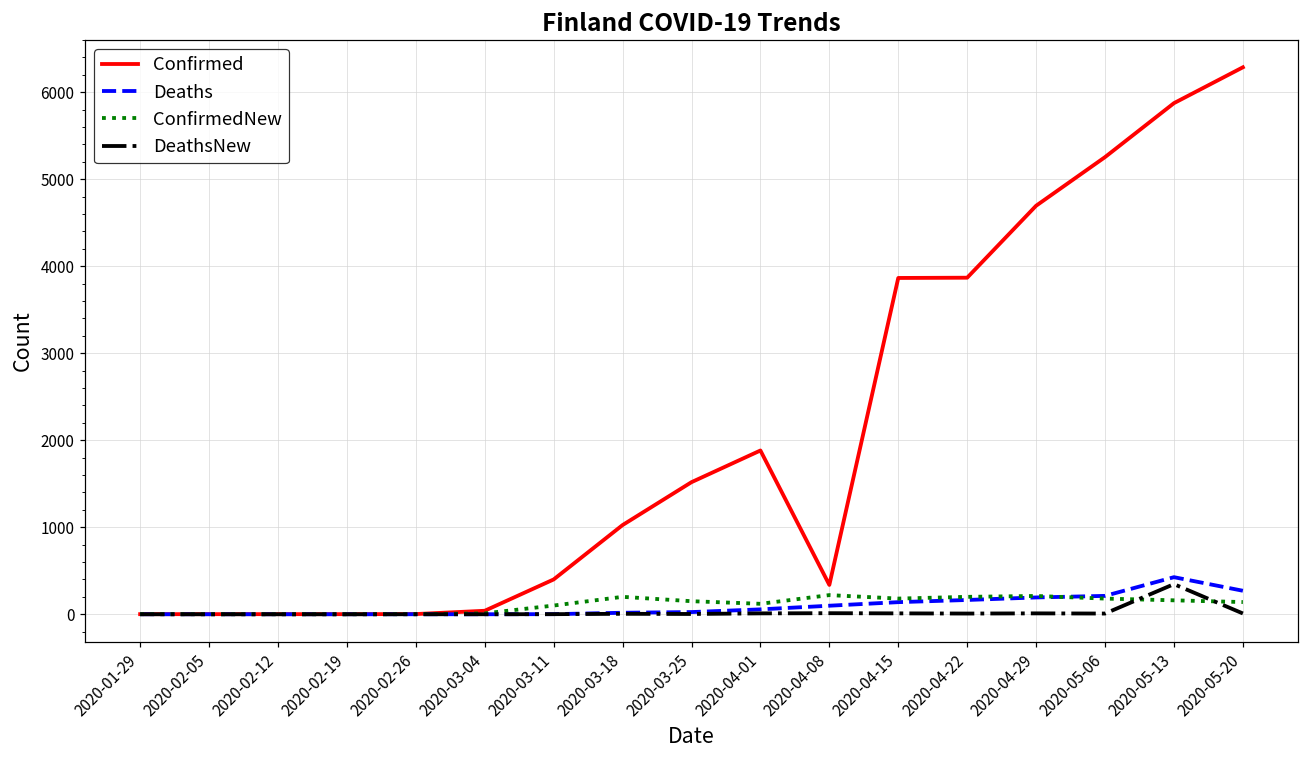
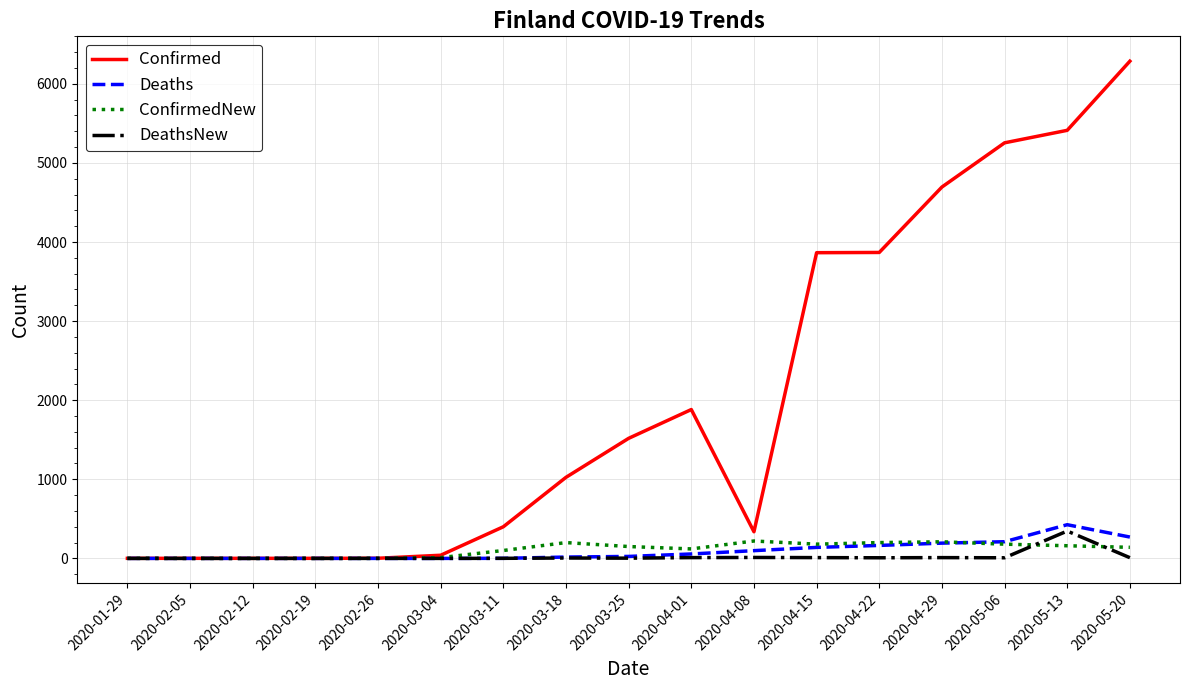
  {
    "Confirmed": {
      "2020-03-11": 400,
      "2020-03-18": 1000,
      "2020-03-25": 1500,
      "2020-04-01": 1900,
      "2020-04-08": 300,
      "2020-04-15": 3900,
      "2020-04-22": 3900,
      "2020-04-29": 4700,
      "2020-05-06": 5300,
-     "2020-05-13": 5900,
+     "2020-05-13": 5400,
      "2020-05-20": 6300
    },
    "Deaths": {
      "2020-04-01": 100,
      "2020-04-08": 100,
      "2020-04-15": 100,
      "2020-04-22": 200,
      "2020-05-13": 400,
      "2020-05-20": 300
    },
    "ConfirmedNew": {
      "2020-03-11": 100,
      "2020-03-18": 200,
      "2020-03-25": 200,
      "2020-04-01": 100,
      "2020-04-08": 200,
      "2020-04-15": 200,
      "2020-04-22": 200,
      "2020-05-13": 200,
      "2020-05-20": 100
    },
    "DeathsNew": {
      "2020-04-01": 0,
      "2020-04-08": 0,
      "2020-04-15": 0,
      "2020-04-22": 0,
      "2020-04-29": 0,
      "2020-05-06": 0,
      "2020-05-13": 300,
      "2020-05-20": 0
    }
  }
